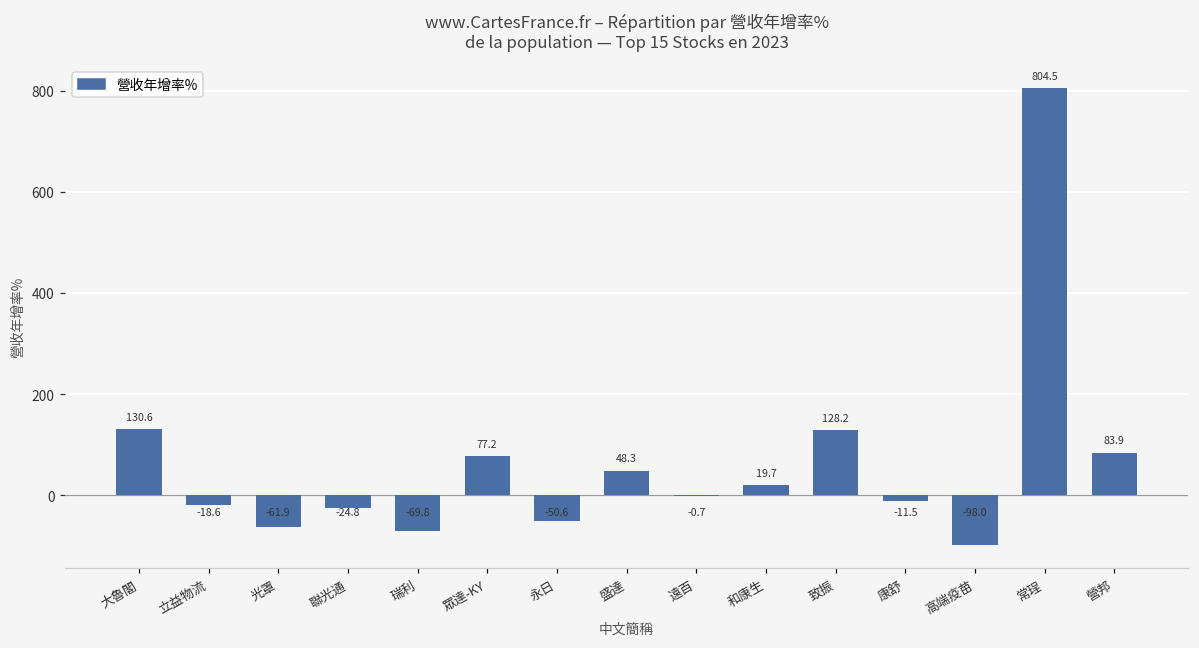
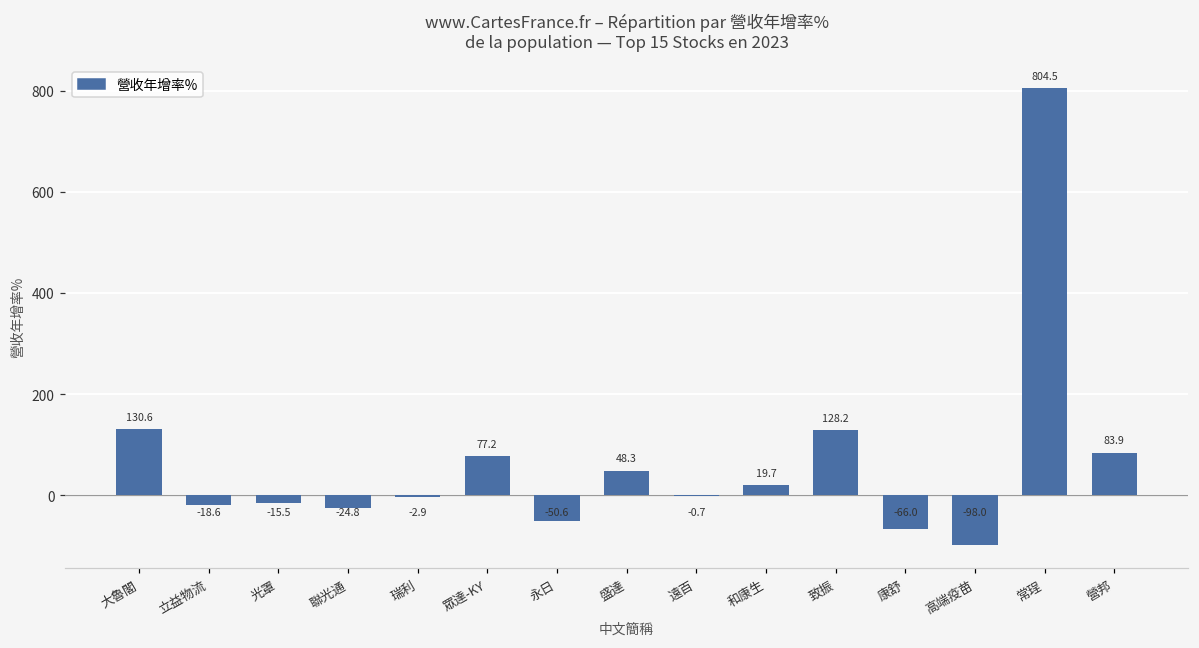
  {
    "大魯閣": 130.6,
    "立益物流": -18.6,
-   "光罩": -61.9,
+   "光罩": -15.5,
    "聯光通": -24.8,
-   "瑞利": -69.8,
+   "瑞利": -2.9,
    "眾達-KY": 77.2,
    "永日": -50.6,
    "盛達": 48.3,
    "遠百": -0.7,
    "和康生": 19.7,
    "致振": 128.2,
-   "康舒": -11.5,
+   "康舒": -66.0,
    "高端疫苗": -98.0,
    "常珵": 804.5,
    "營邦": 83.9
  }
